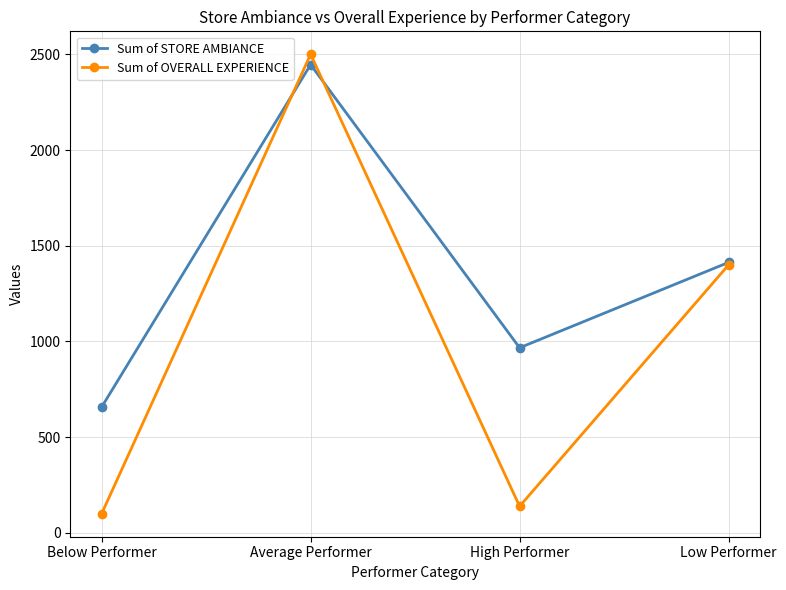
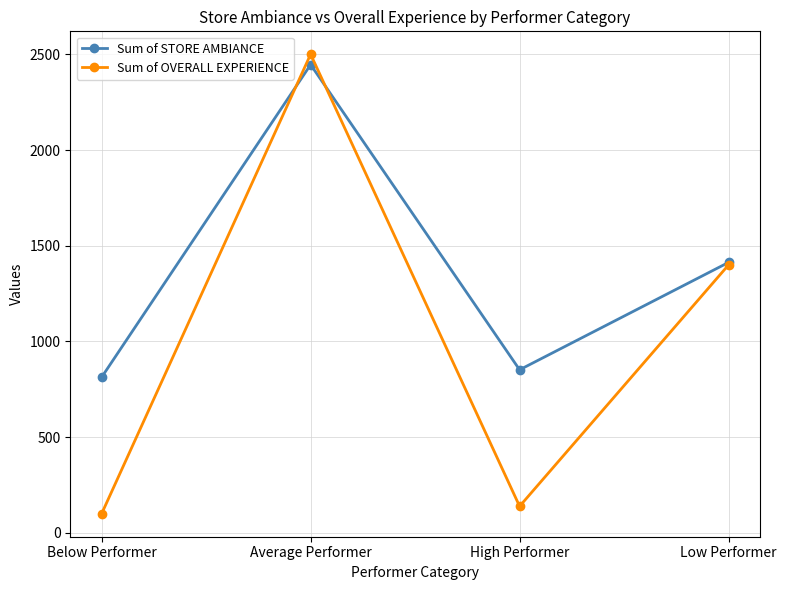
  {
    "Sum of STORE AMBIANCE": {
-     "Below Performer": 660,
+     "Below Performer": 810,
      "Average Performer": 2450,
-     "High Performer": 970
+     "High Performer": 850
    },
    "Sum of OVERALL EXPERIENCE": {
      "Below Performer": 100,
      "Average Performer": 2500,
      "High Performer": 140
    }
  }
